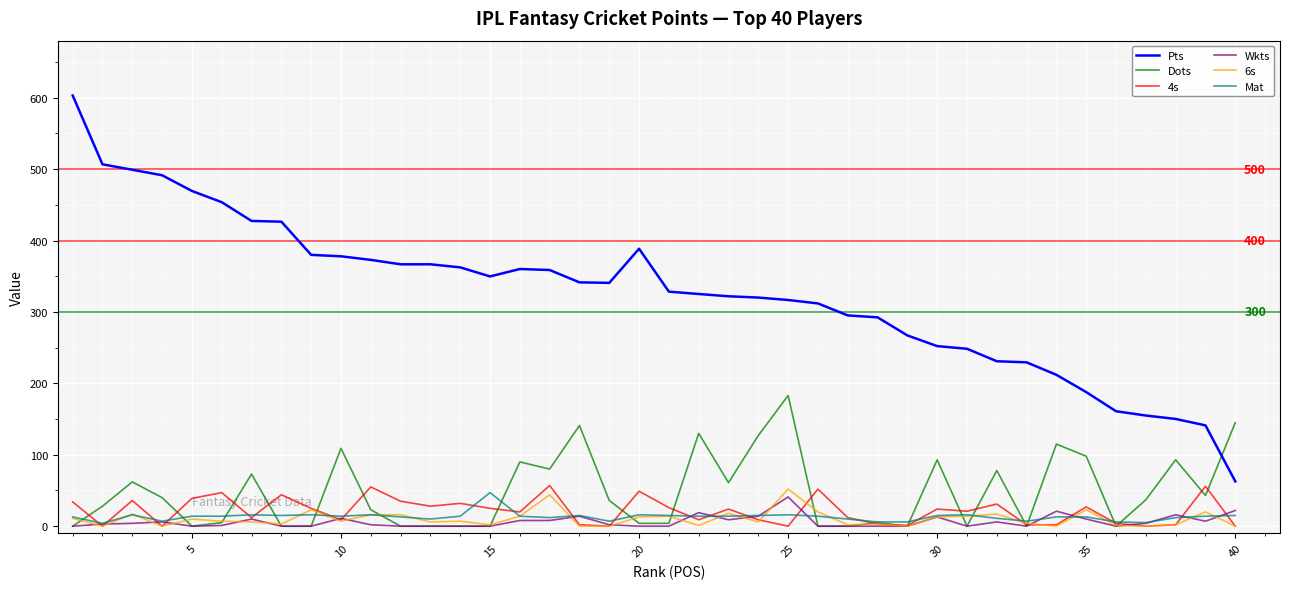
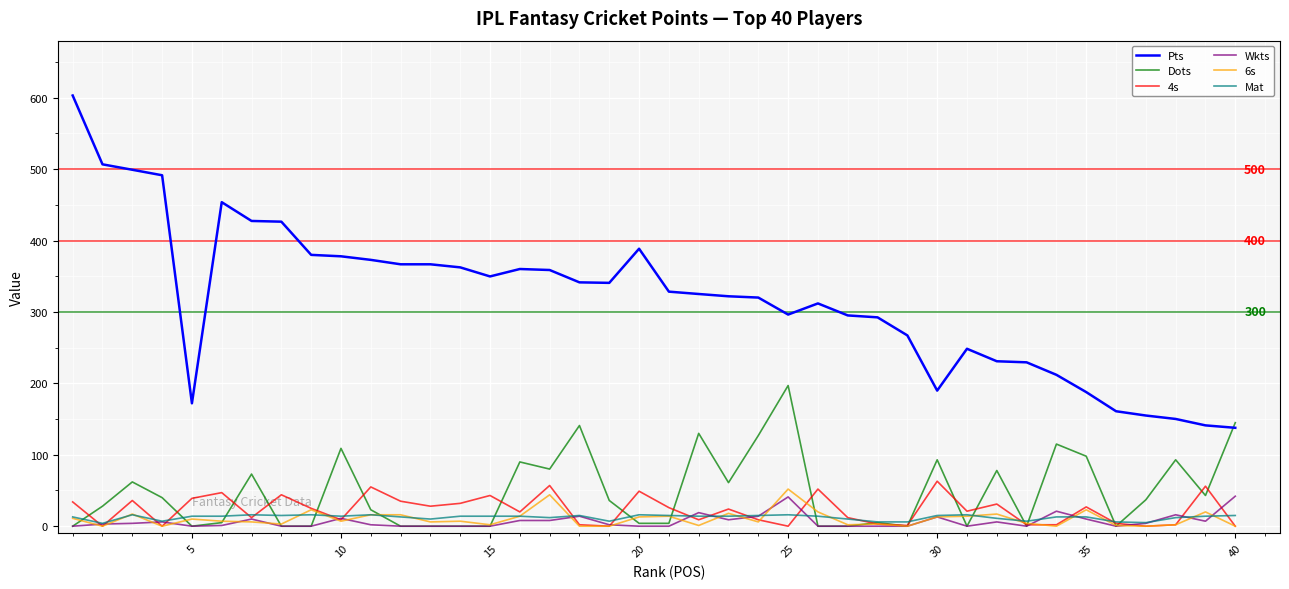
  {
    "Pts": {
-     "5": 470,
+     "5": 170,
      "10": 380,
      "15": 350,
      "20": 390,
-     "25": 320,
-     "30": 250,
+     "25": 300,
+     "30": 190,
      "35": 190,
-     "40": 60
+     "40": 140
    },
    "Dots": {
      "10": 110,
      "20": 0,
-     "25": 180,
+     "25": 200,
      "30": 90,
      "35": 100,
      "40": 150
    },
    "4s": {
      "5": 40,
-     "15": 30,
+     "15": 40,
      "20": 50,
      "25": 0,
-     "30": 20,
+     "30": 60,
      "35": 30
    },
    "Wkts": {
      "20": 0,
      "25": 40,
-     "40": 20
+     "40": 40
    },
    "6s": {
      "5": 10,
      "25": 50,
      "35": 20
    },
    "Mat": {
      "5": 10,
-     "15": 50,
+     "15": 10,
      "25": 20,
      "40": 20
    }
  }
